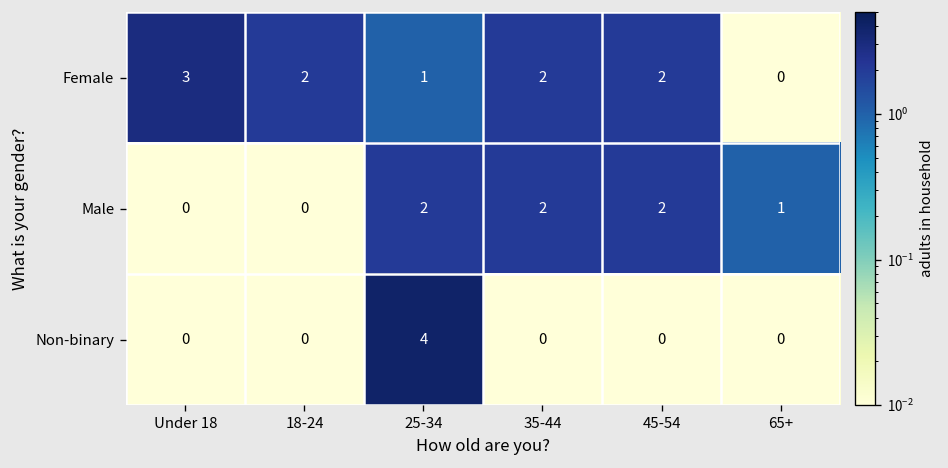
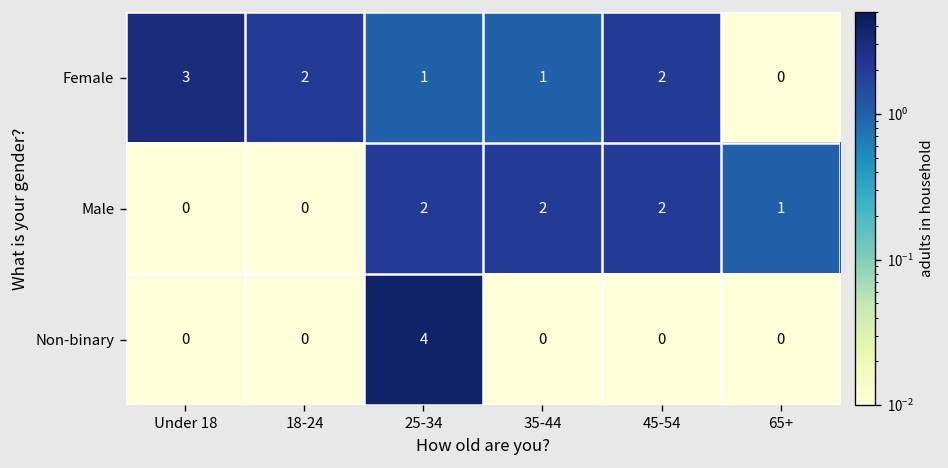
  {
    "Female": {
      "Under 18": 3,
      "18-24": 2,
      "25-34": 1,
-     "35-44": 2,
+     "35-44": 1,
      "45-54": 2,
      "65+": 0
    },
    "Male": {
      "Under 18": 0,
      "18-24": 0,
      "25-34": 2,
      "35-44": 2,
      "45-54": 2,
      "65+": 1
    },
    "Non-binary": {
      "Under 18": 0,
      "18-24": 0,
      "25-34": 4,
      "35-44": 0,
      "45-54": 0,
      "65+": 0
    }
  }
